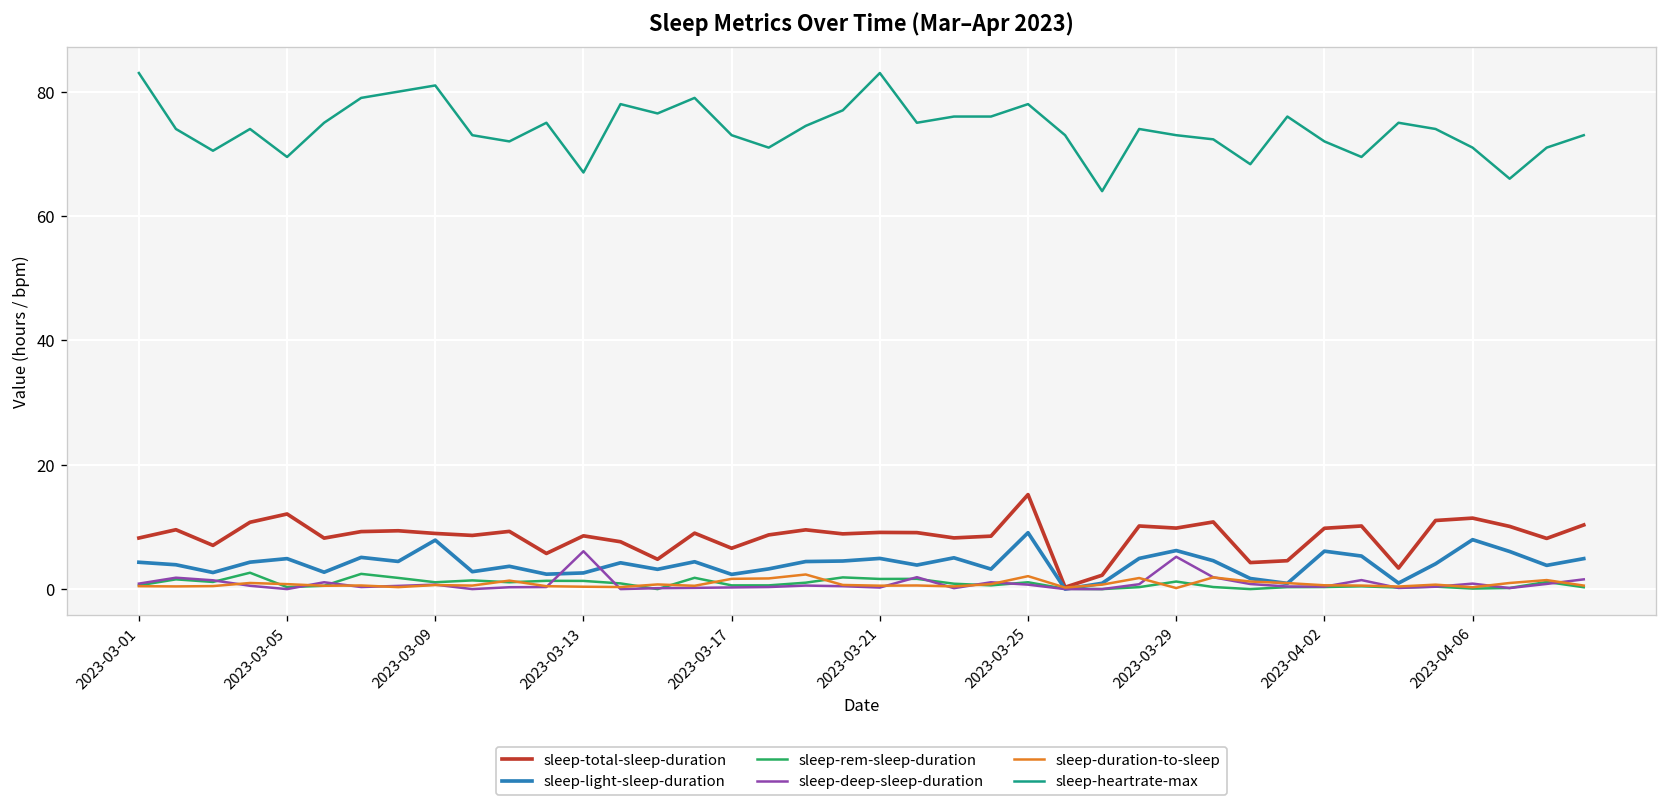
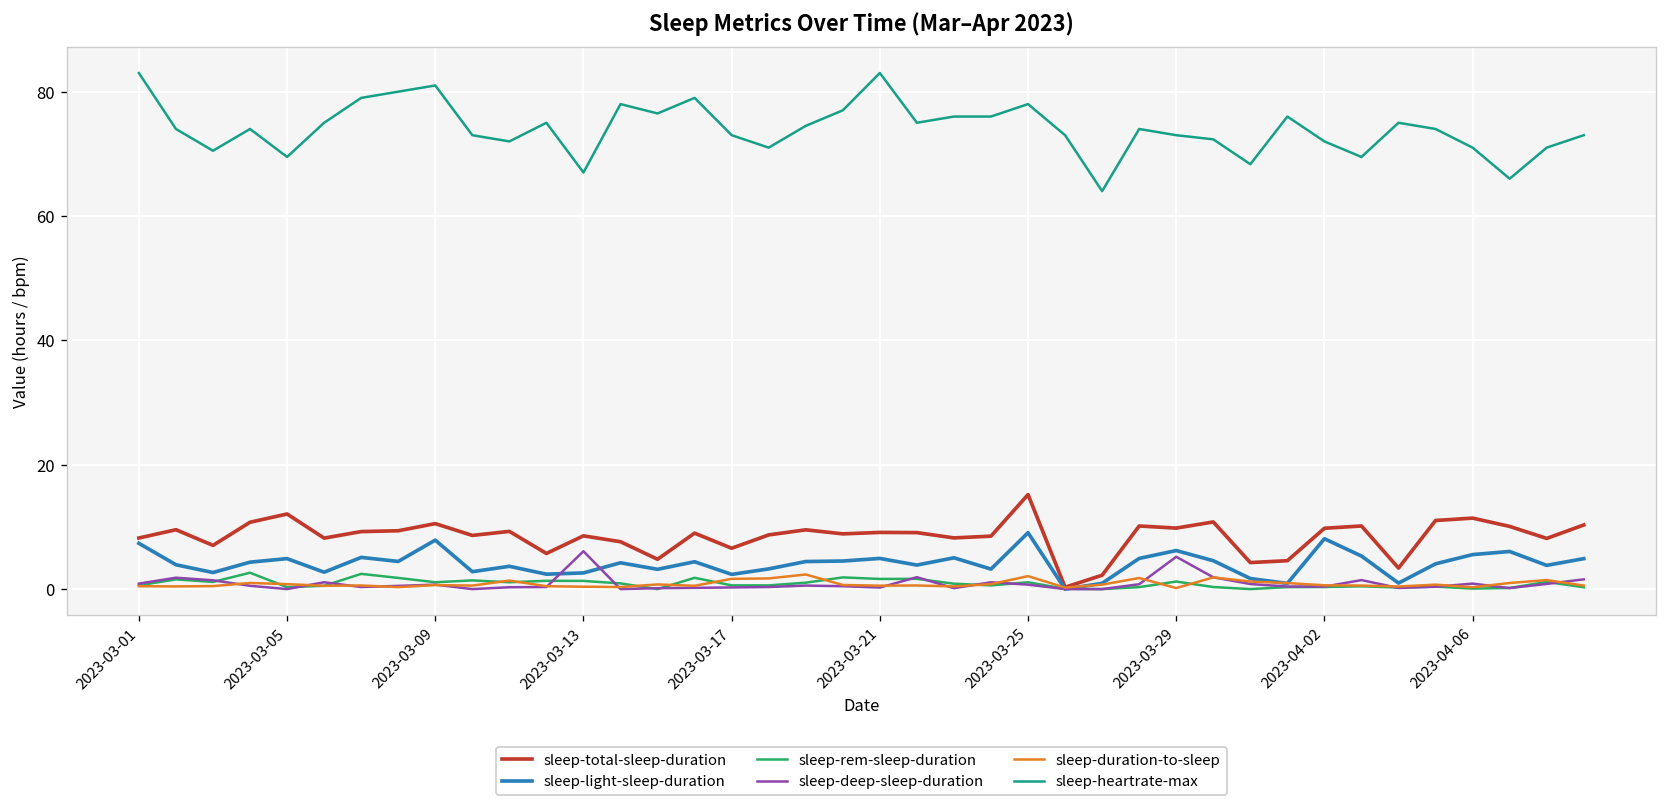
  {
    "sleep-total-sleep-duration": {
      "2023-03-01": 8,
      "2023-03-05": 12,
-     "2023-03-09": 9,
+     "2023-03-09": 11,
      "2023-03-13": 9,
      "2023-03-17": 7,
      "2023-03-21": 9,
      "2023-03-25": 15,
      "2023-03-29": 10,
      "2023-04-02": 10,
      "2023-04-06": 11
    },
    "sleep-light-sleep-duration": {
-     "2023-03-01": 4,
+     "2023-03-01": 7,
      "2023-03-05": 5,
      "2023-03-09": 8,
      "2023-03-13": 3,
      "2023-03-17": 2,
      "2023-03-21": 5,
      "2023-03-25": 9,
      "2023-03-29": 6,
-     "2023-04-02": 6,
-     "2023-04-06": 8
+     "2023-04-02": 8,
+     "2023-04-06": 6
    },
    "sleep-deep-sleep-duration": {
      "2023-03-13": 6,
      "2023-03-29": 5,
      "2023-04-06": 1
    },
    "sleep-duration-to-sleep": {
      "2023-03-13": 0,
      "2023-03-17": 2,
      "2023-03-25": 2,
      "2023-03-29": 0
    }
  }
